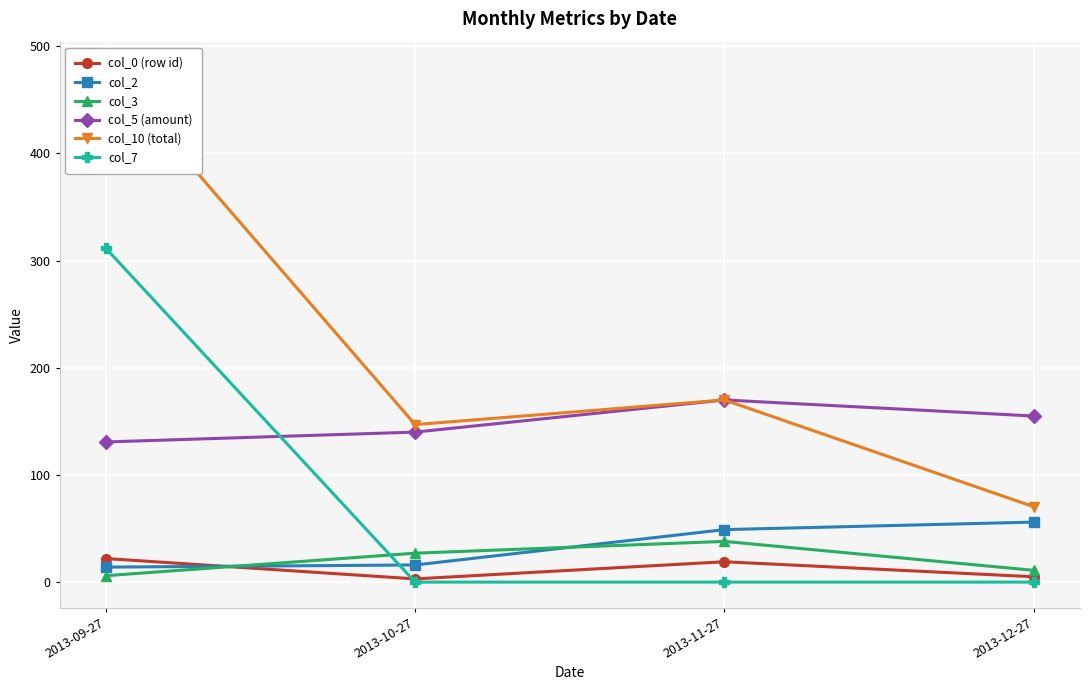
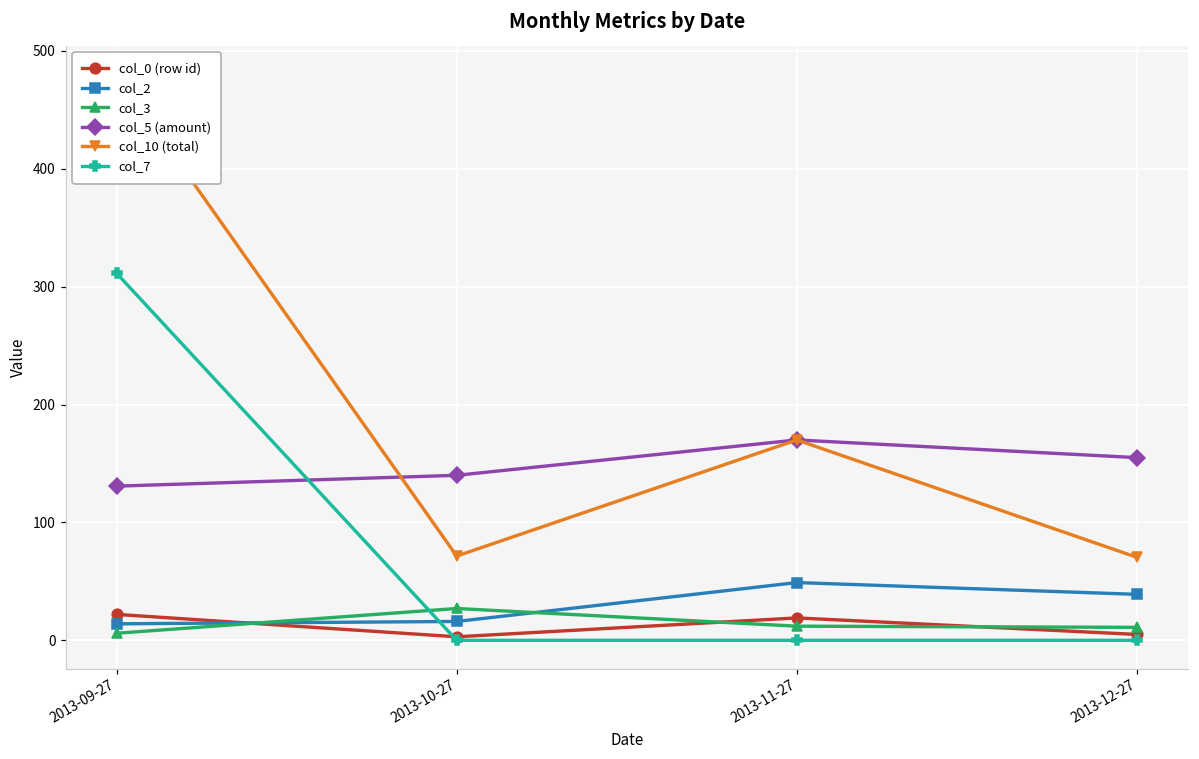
  {
    "col_0 (row id)": {
      "2013-09-27": 22,
      "2013-10-27": 3,
      "2013-11-27": 19,
      "2013-12-27": 5
    },
    "col_2": {
      "2013-09-27": 14,
      "2013-10-27": 16,
      "2013-11-27": 49,
-     "2013-12-27": 56
+     "2013-12-27": 39
    },
    "col_3": {
      "2013-09-27": 6,
      "2013-10-27": 27,
-     "2013-11-27": 38,
+     "2013-11-27": 12,
      "2013-12-27": 11
    },
    "col_5 (amount)": {
      "2013-09-27": 131,
      "2013-10-27": 140,
      "2013-12-27": 155
    },
    "col_10 (total)": {
-     "2013-10-27": 147,
+     "2013-10-27": 72,
      "2013-12-27": 70
    },
    "col_7": {
      "2013-09-27": 311,
      "2013-10-27": 0,
      "2013-11-27": 0,
      "2013-12-27": 0
    }
  }
